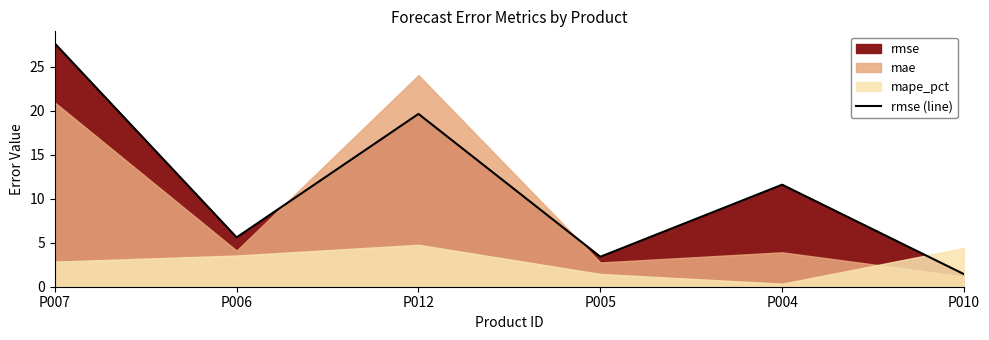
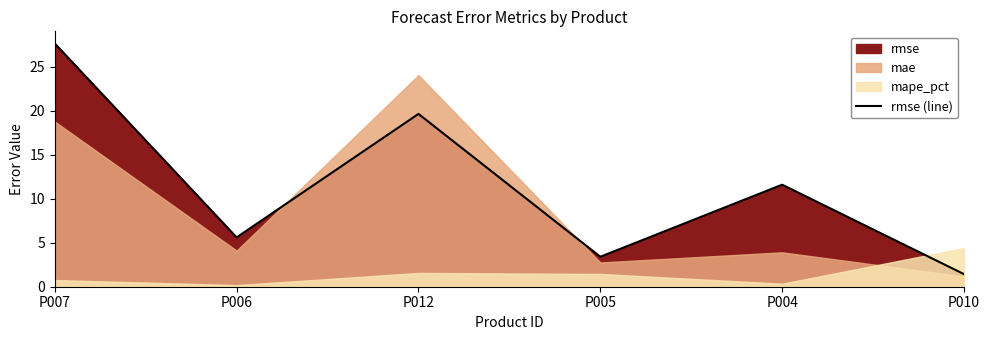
  {
    "rmse": {
      "P007": 28,
      "P006": 6,
      "P012": 20,
      "P005": 3,
      "P004": 12
    },
    "mae": {
-     "P007": 21,
+     "P007": 19,
      "P006": 4,
      "P012": 24,
      "P005": 3,
      "P004": 4
    },
    "mape_pct": {
-     "P007": 3,
-     "P006": 4,
-     "P012": 5,
+     "P007": 1,
+     "P006": 0,
+     "P012": 2,
      "P005": 1,
      "P004": 0,
      "P010": 4
    }
  }
